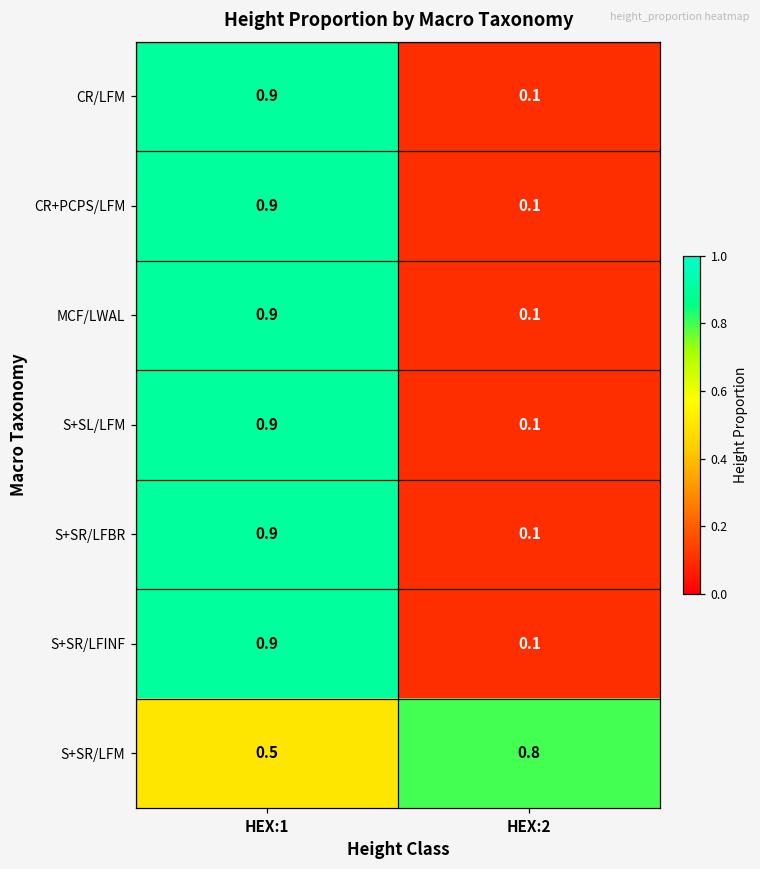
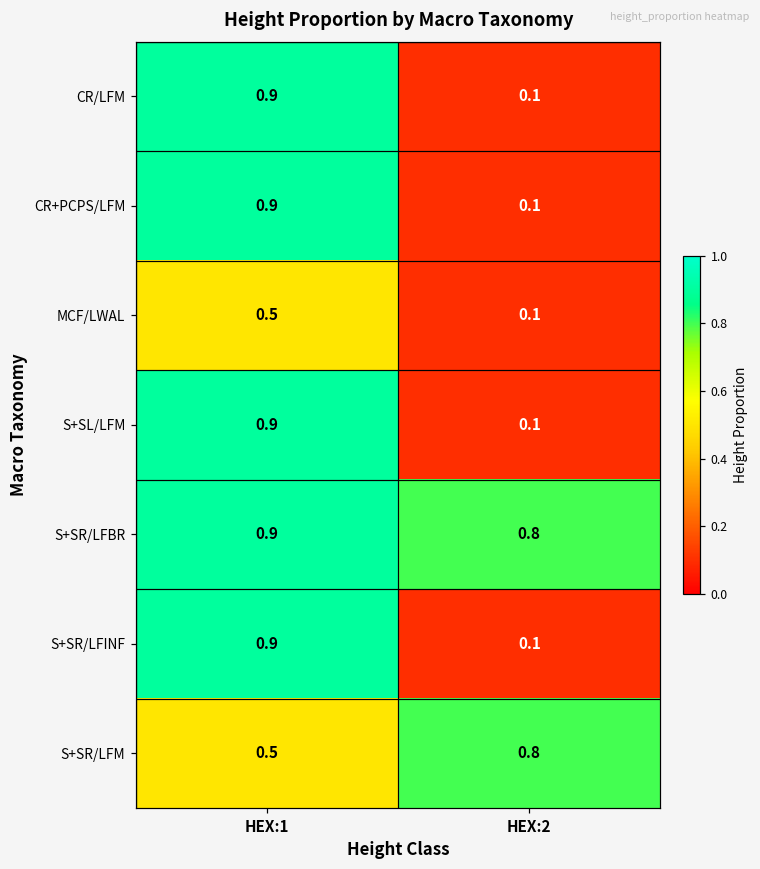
  {
    "CR/LFM": {
      "HEX:1": 0.9,
      "HEX:2": 0.1
    },
    "CR+PCPS/LFM": {
      "HEX:1": 0.9,
      "HEX:2": 0.1
    },
    "MCF/LWAL": {
-     "HEX:1": 0.9,
+     "HEX:1": 0.5,
      "HEX:2": 0.1
    },
    "S+SL/LFM": {
      "HEX:1": 0.9,
      "HEX:2": 0.1
    },
    "S+SR/LFBR": {
      "HEX:1": 0.9,
-     "HEX:2": 0.1
+     "HEX:2": 0.8
    },
    "S+SR/LFINF": {
      "HEX:1": 0.9,
      "HEX:2": 0.1
    },
    "S+SR/LFM": {
      "HEX:1": 0.5,
      "HEX:2": 0.8
    }
  }
